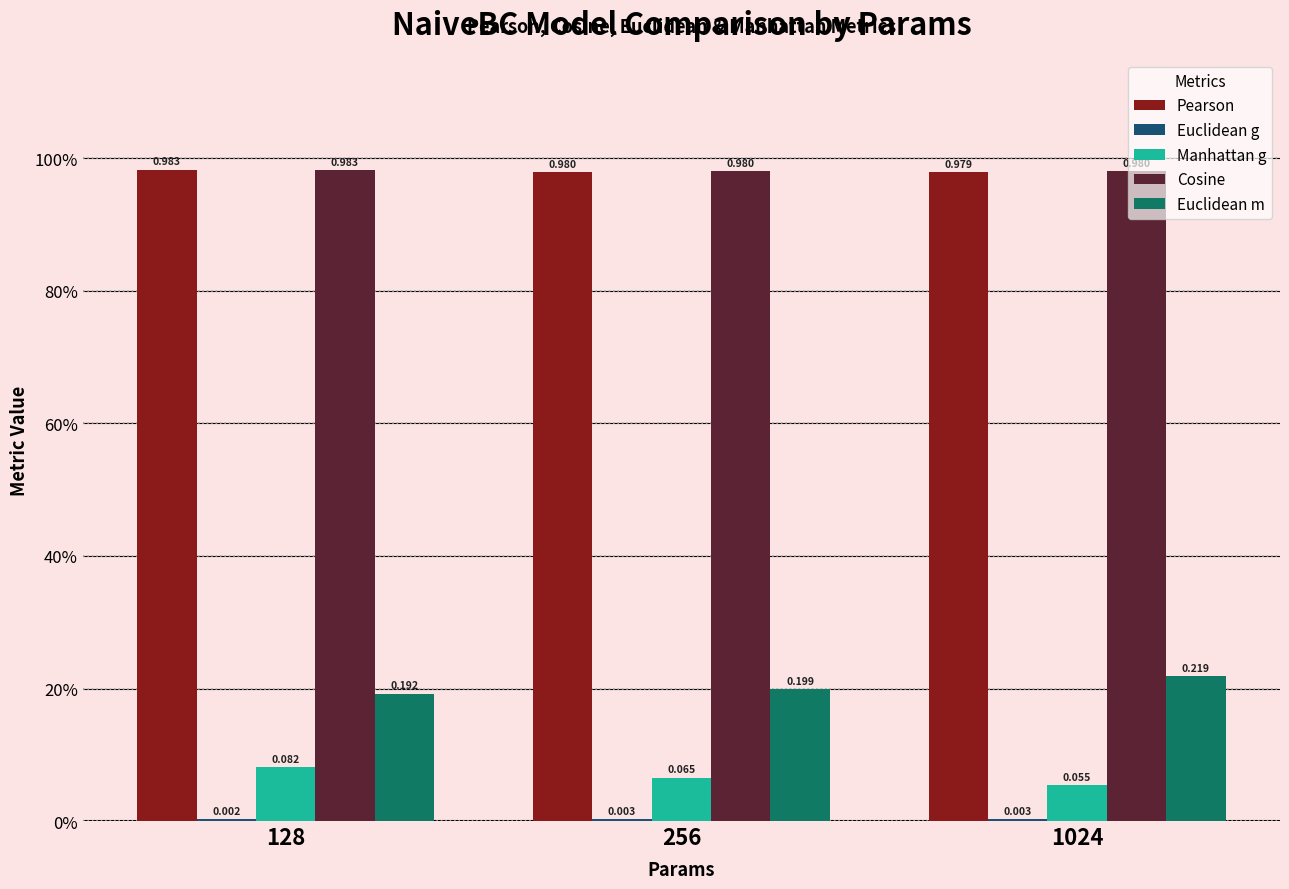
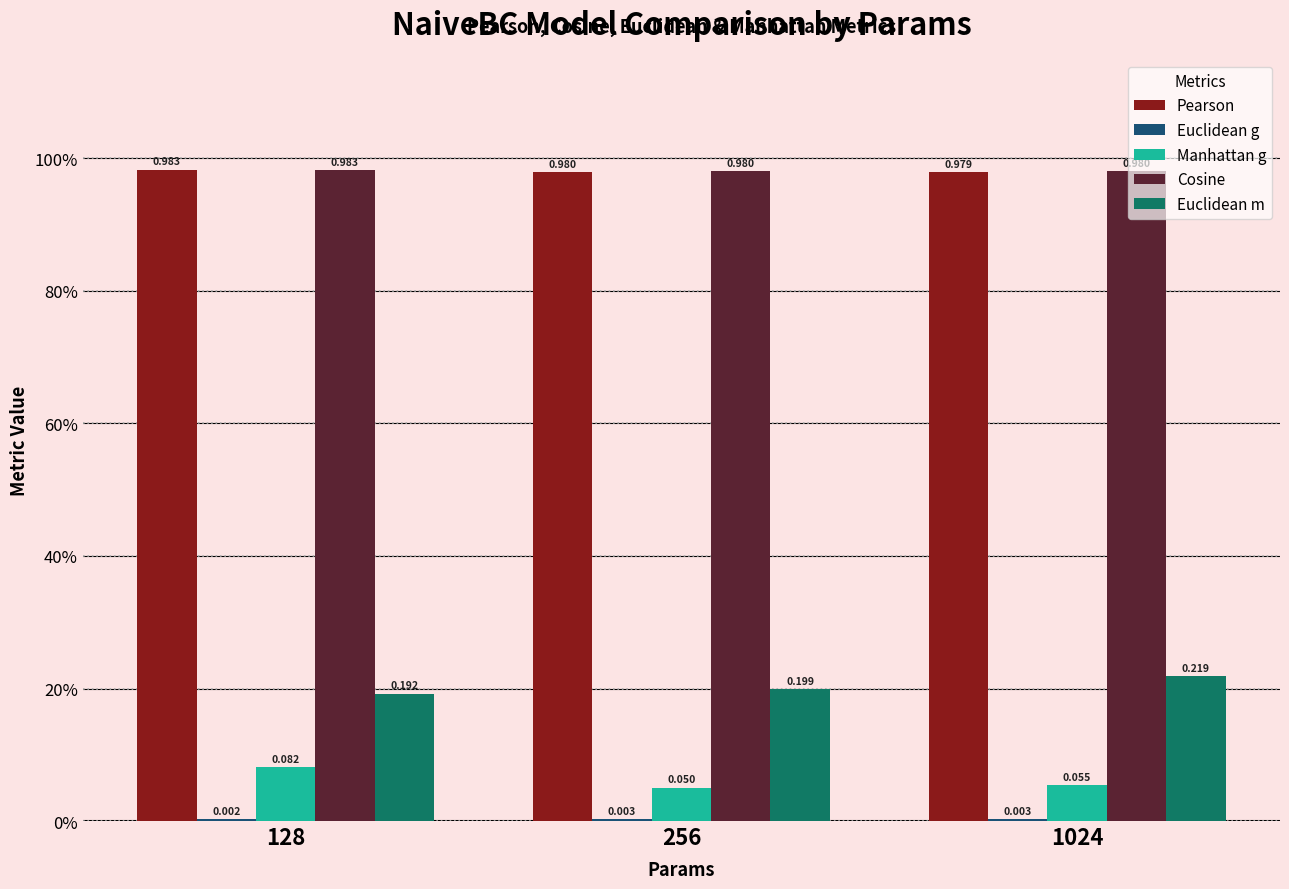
  {
    "Manhattan g": {
      "128": 0.082,
-     "256": 0.065,
+     "256": 0.050,
      "1024": 0.055
    }
  }
